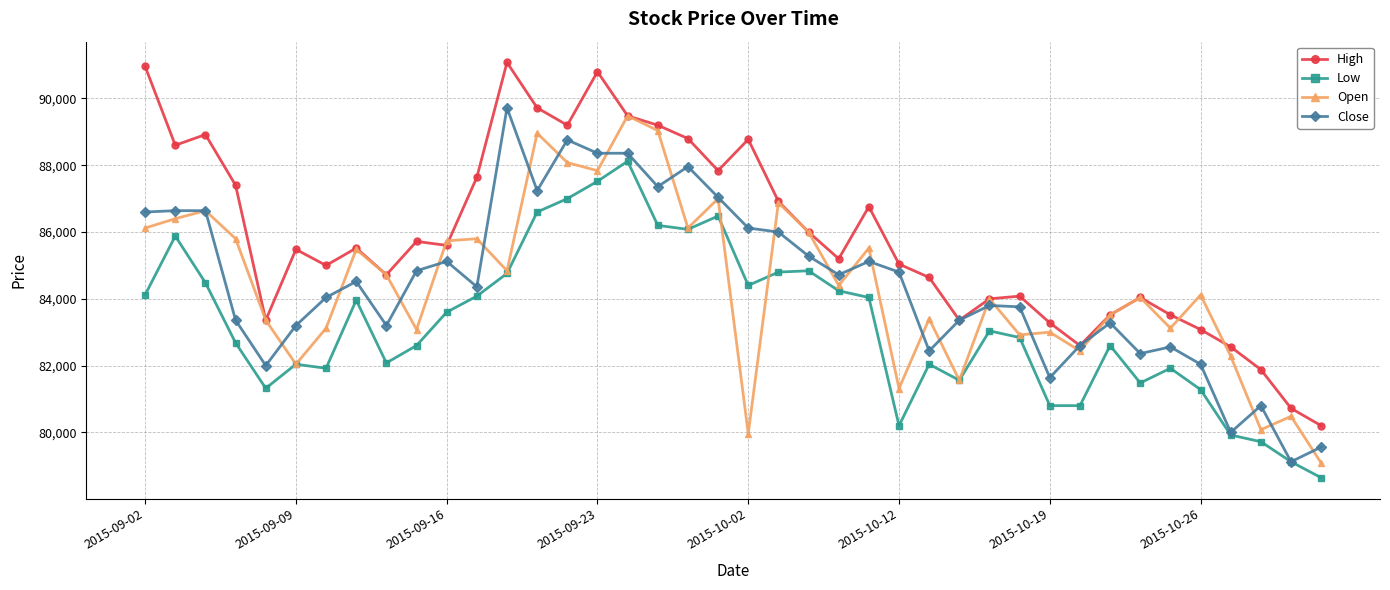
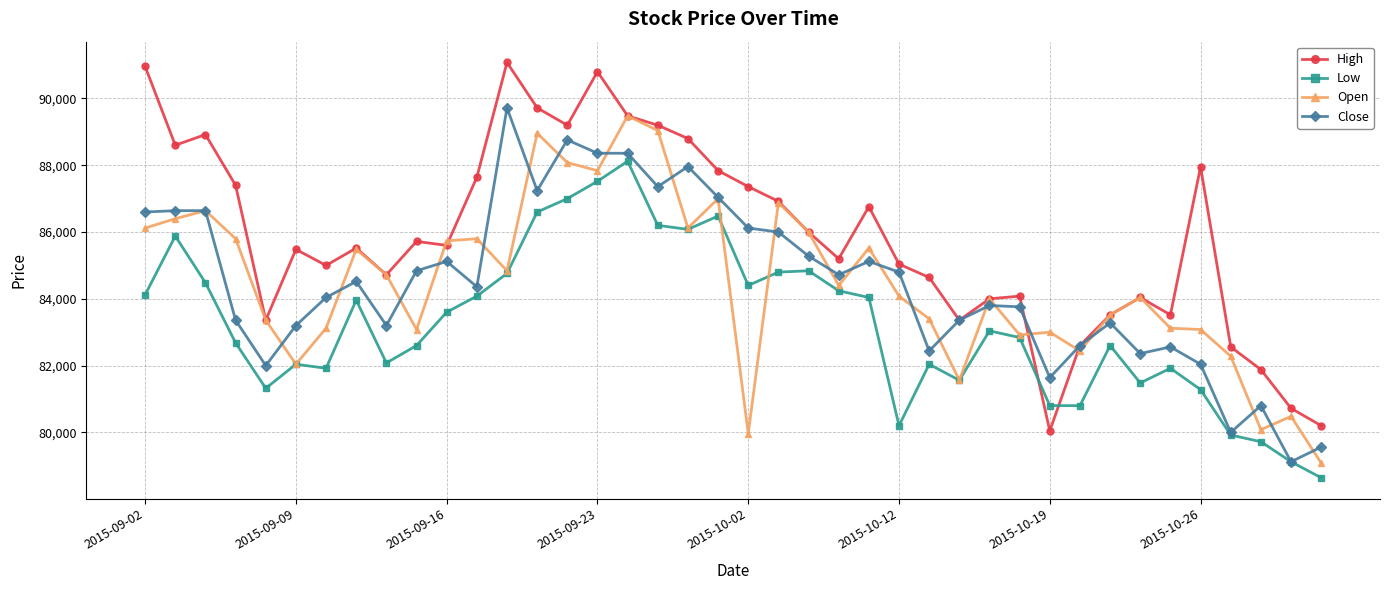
  {
    "High": {
      "2015-09-02": "91,000",
      "2015-09-09": "85,500",
      "2015-09-16": "85,600",
      "2015-09-23": "90,800",
-     "2015-10-02": "88,800",
+     "2015-10-02": "87,400",
      "2015-10-12": "85,000",
-     "2015-10-19": "83,300",
-     "2015-10-26": "83,100"
+     "2015-10-19": "80,000",
+     "2015-10-26": "88,000"
    },
    "Open": {
      "2015-09-02": "86,100",
      "2015-09-16": "85,700",
      "2015-09-23": "87,800",
      "2015-10-02": "80,000",
-     "2015-10-12": "81,300",
+     "2015-10-12": "84,100",
      "2015-10-19": "83,000",
-     "2015-10-26": "84,100"
+     "2015-10-26": "83,100"
    }
  }
